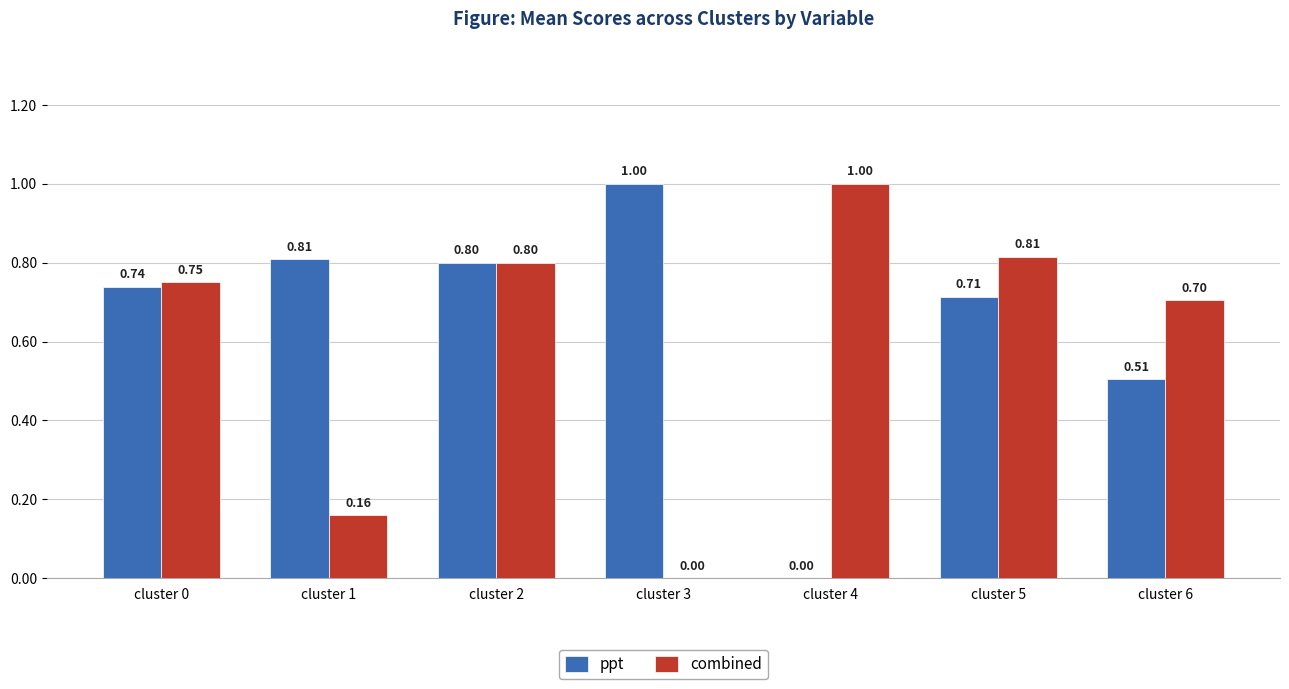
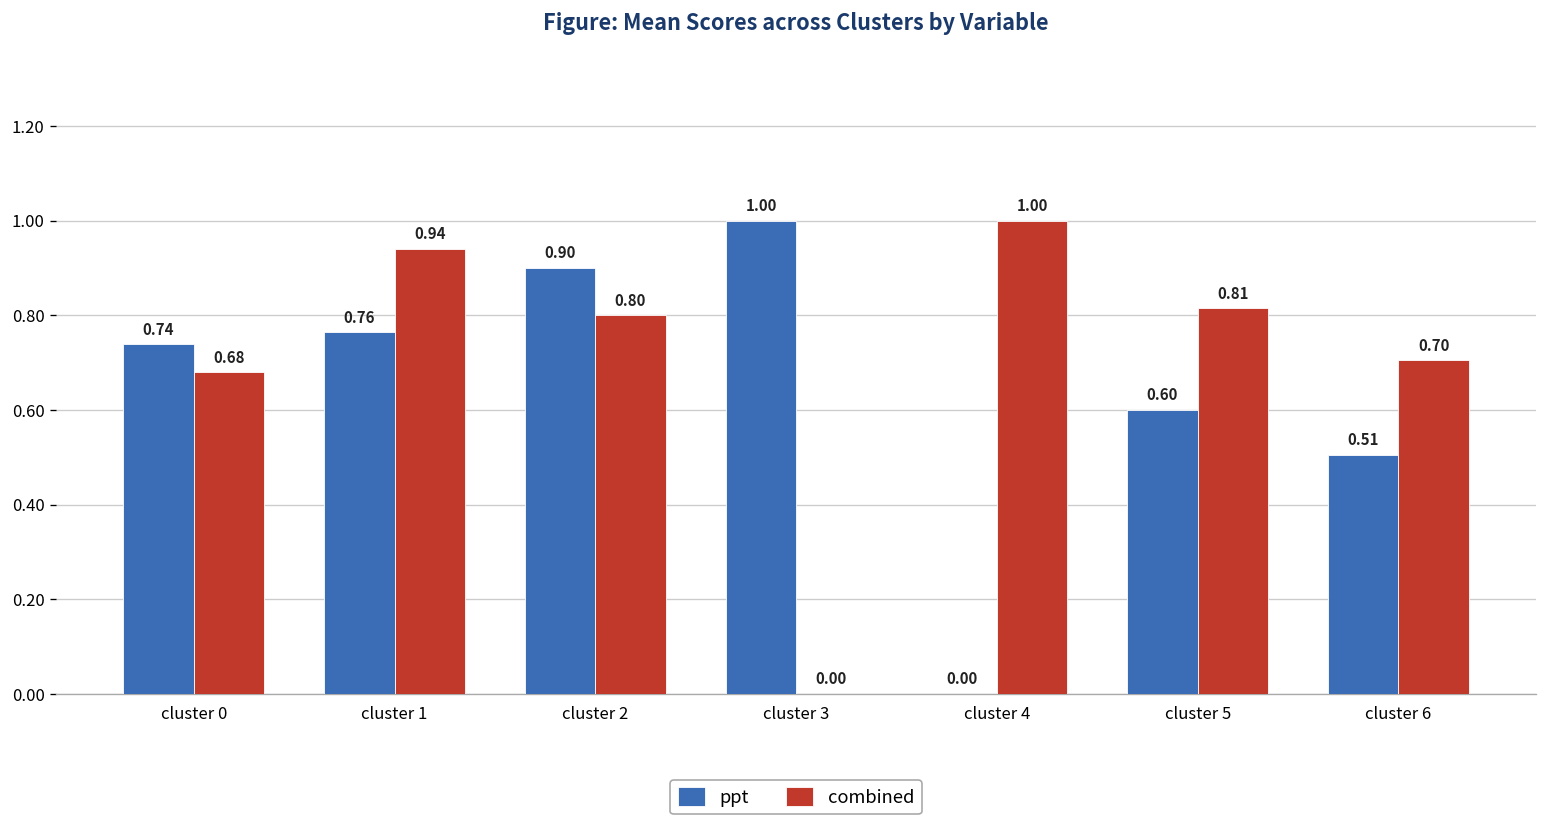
  {
    "ppt": {
      "cluster 0": 0.74,
-     "cluster 1": 0.81,
-     "cluster 2": 0.80,
+     "cluster 1": 0.76,
+     "cluster 2": 0.90,
      "cluster 3": 1.00,
      "cluster 4": 0.00,
-     "cluster 5": 0.71,
+     "cluster 5": 0.60,
      "cluster 6": 0.51
    },
    "combined": {
-     "cluster 0": 0.75,
-     "cluster 1": 0.16,
+     "cluster 0": 0.68,
+     "cluster 1": 0.94,
      "cluster 2": 0.80,
      "cluster 3": 0.00,
      "cluster 4": 1.00,
      "cluster 5": 0.81,
      "cluster 6": 0.70
    }
  }
